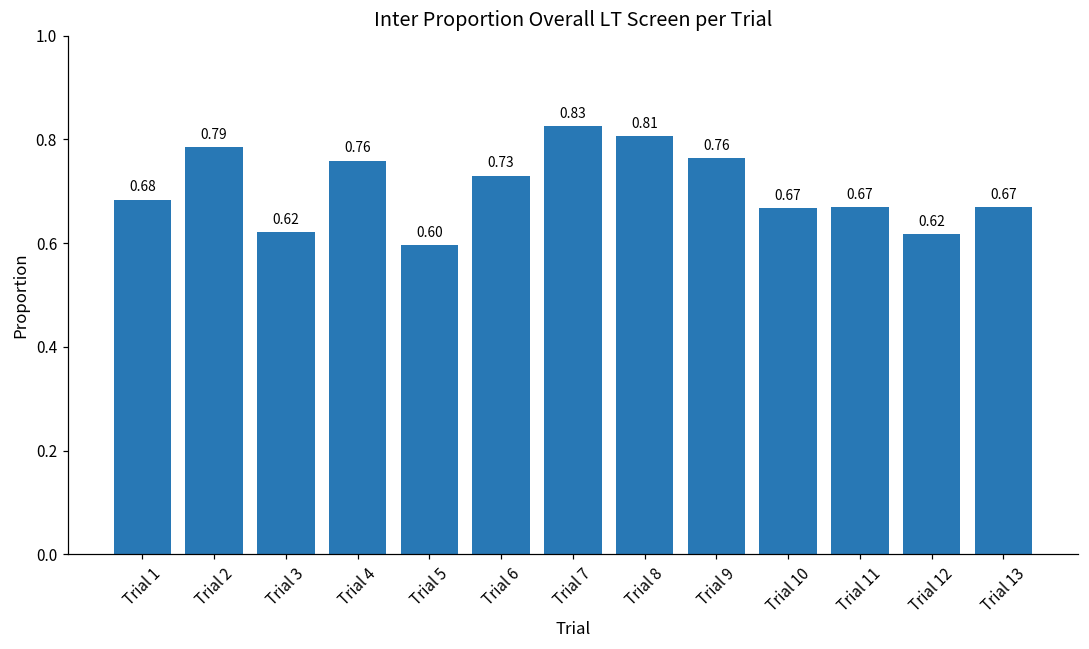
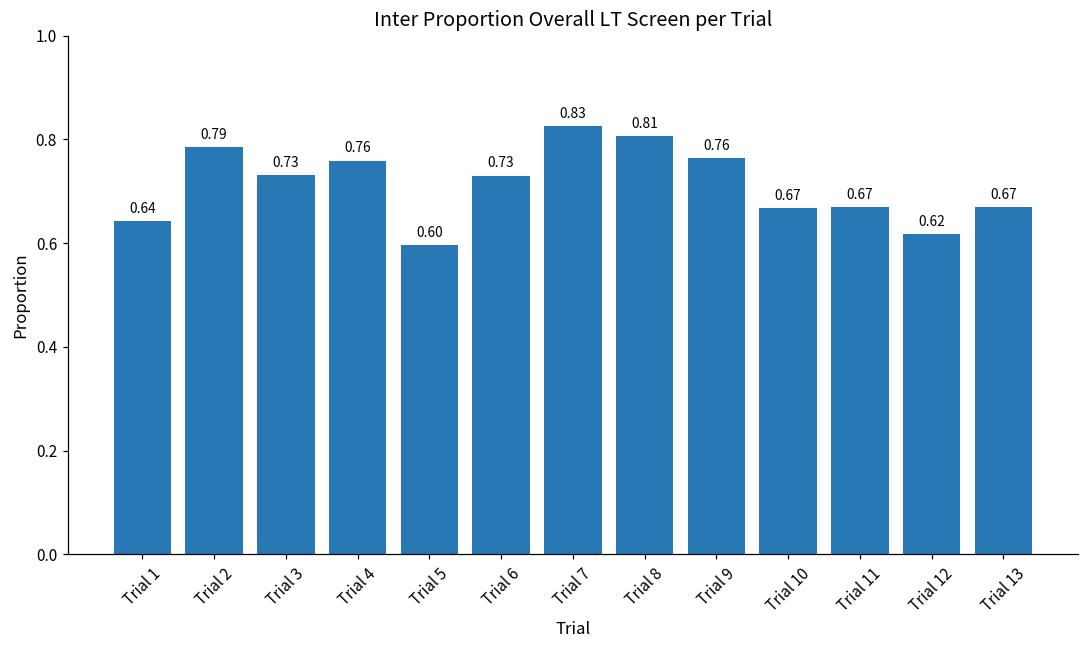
  {
-   "Trial 1": 0.68,
+   "Trial 1": 0.64,
    "Trial 2": 0.79,
-   "Trial 3": 0.62,
+   "Trial 3": 0.73,
    "Trial 4": 0.76,
    "Trial 5": 0.60,
    "Trial 6": 0.73,
    "Trial 7": 0.83,
    "Trial 8": 0.81,
    "Trial 9": 0.76,
    "Trial 10": 0.67,
    "Trial 11": 0.67,
    "Trial 12": 0.62,
    "Trial 13": 0.67
  }
